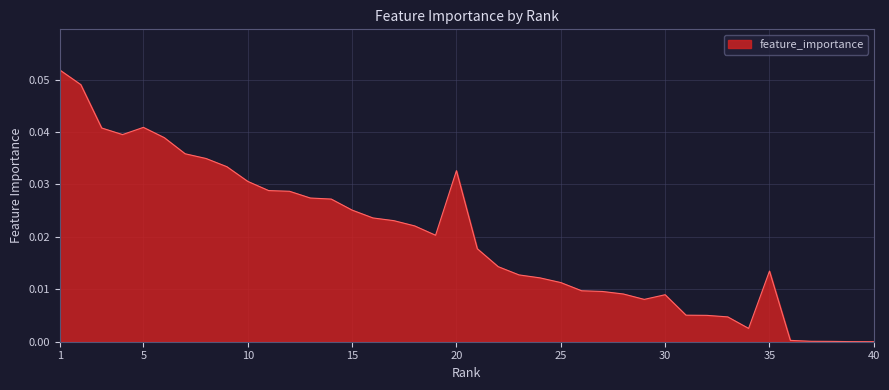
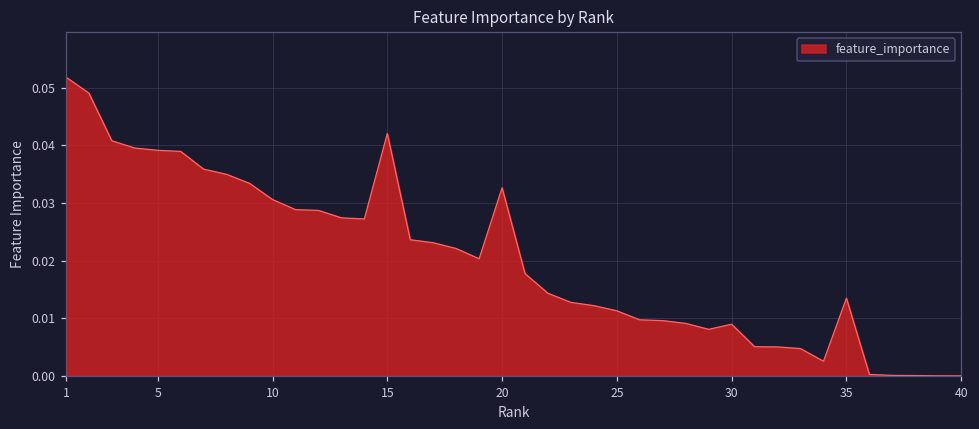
  {
    "1": 0.052,
-   "5": 0.041,
+   "5": 0.039,
    "10": 0.031,
-   "15": 0.025,
+   "15": 0.042,
    "20": 0.033,
    "25": 0.011,
    "30": 0.009,
    "35": 0.013,
    "40": 0.000
  }
